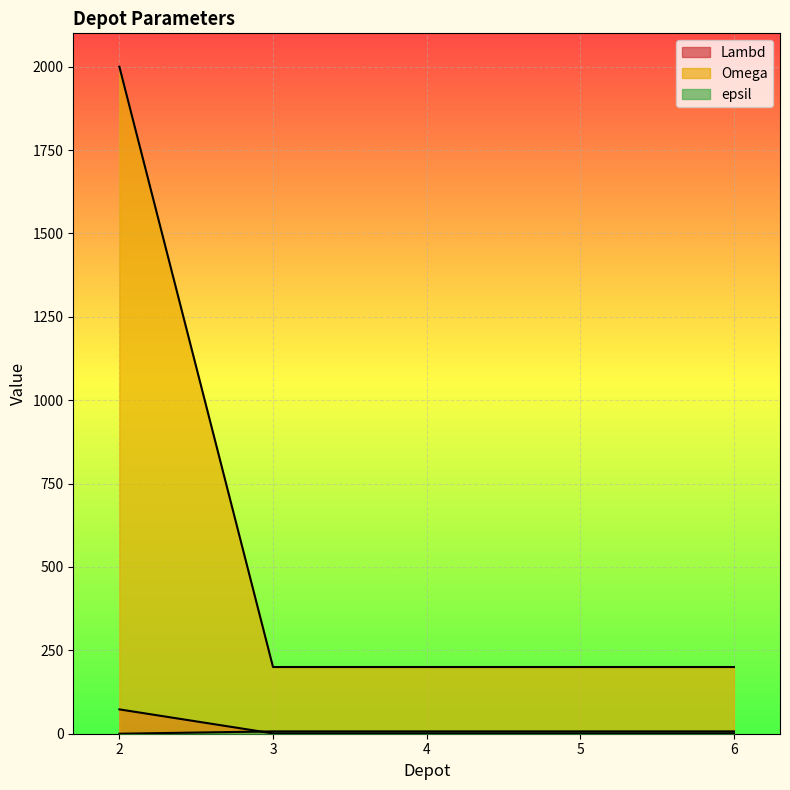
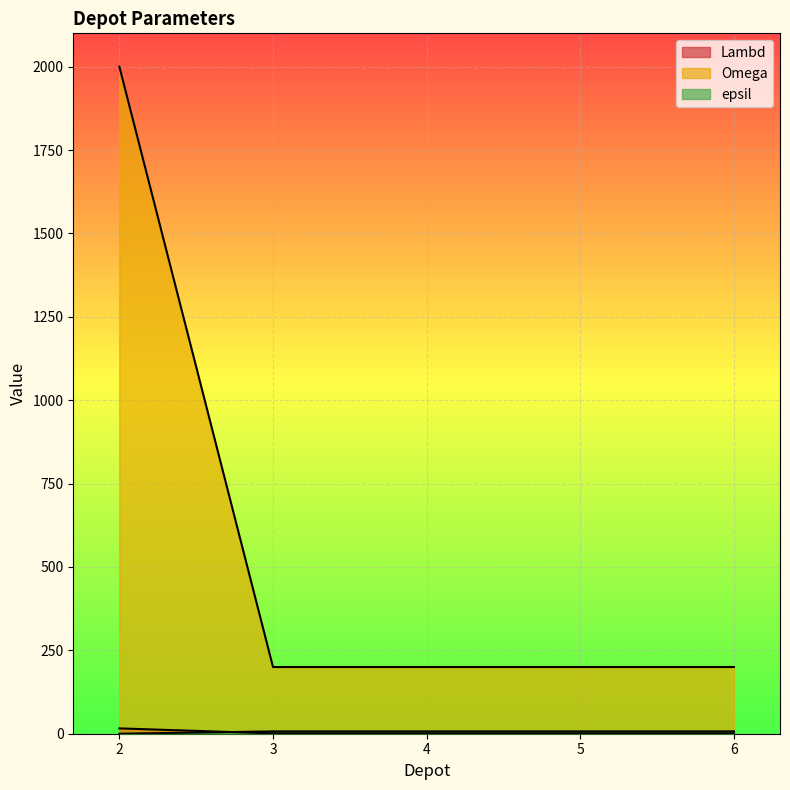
  {
    "Lambd": {
-     "2": 70
+     "2": 20
    },
    "Omega": {
      "2": 2000,
      "3": 200,
      "4": 200,
      "5": 200,
      "6": 200
    },
    "epsil": {
      "2": 0
    }
  }
